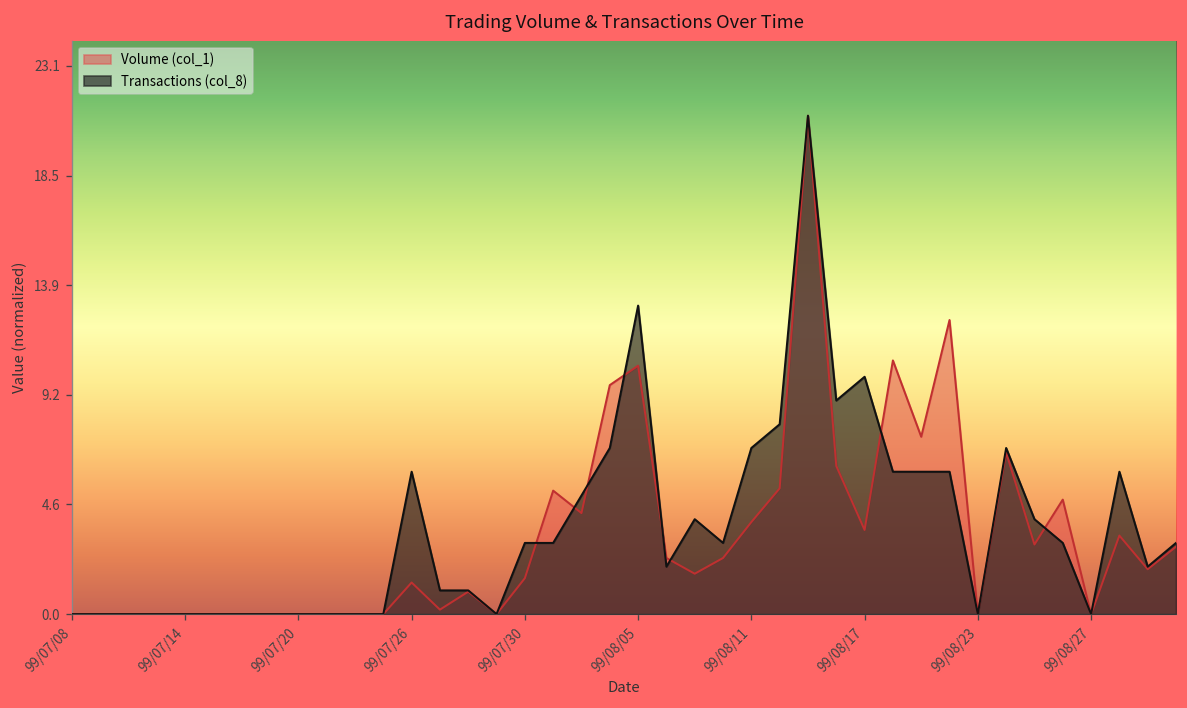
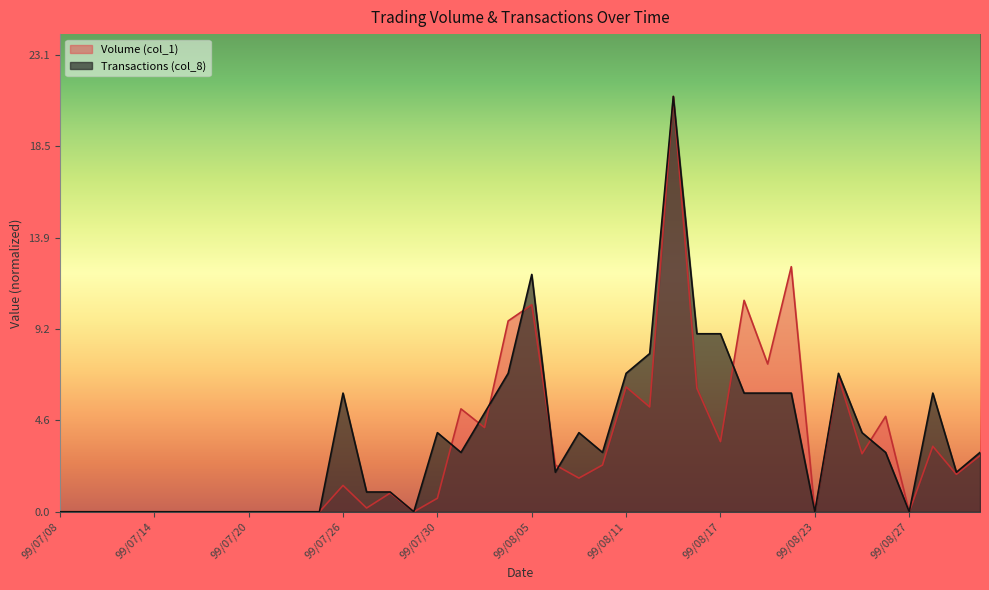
  {
    "Volume (col_1)": {
      "99/07/26": 1.3,
-     "99/07/30": 1.5,
+     "99/07/30": 0.7,
      "99/08/05": 10.5,
-     "99/08/11": 3.9,
+     "99/08/11": 6.3,
      "99/08/17": 3.5
    },
    "Transactions (col_8)": {
      "99/07/26": 6,
-     "99/07/30": 3,
-     "99/08/05": 13,
+     "99/07/30": 4,
+     "99/08/05": 12,
      "99/08/11": 7,
-     "99/08/17": 10
+     "99/08/17": 9
    }
  }
